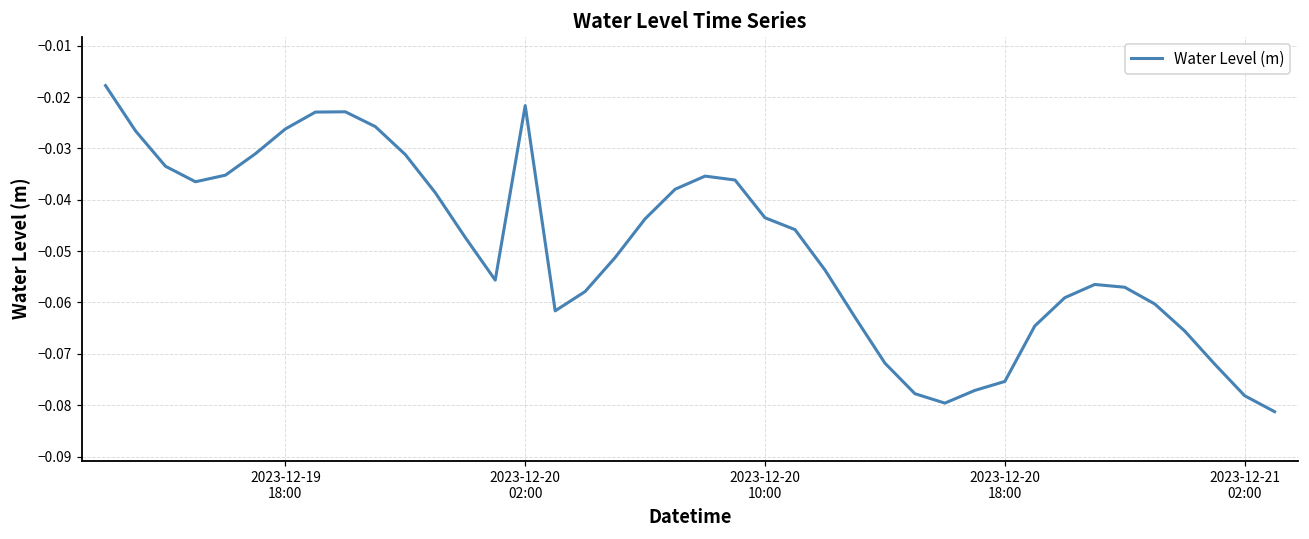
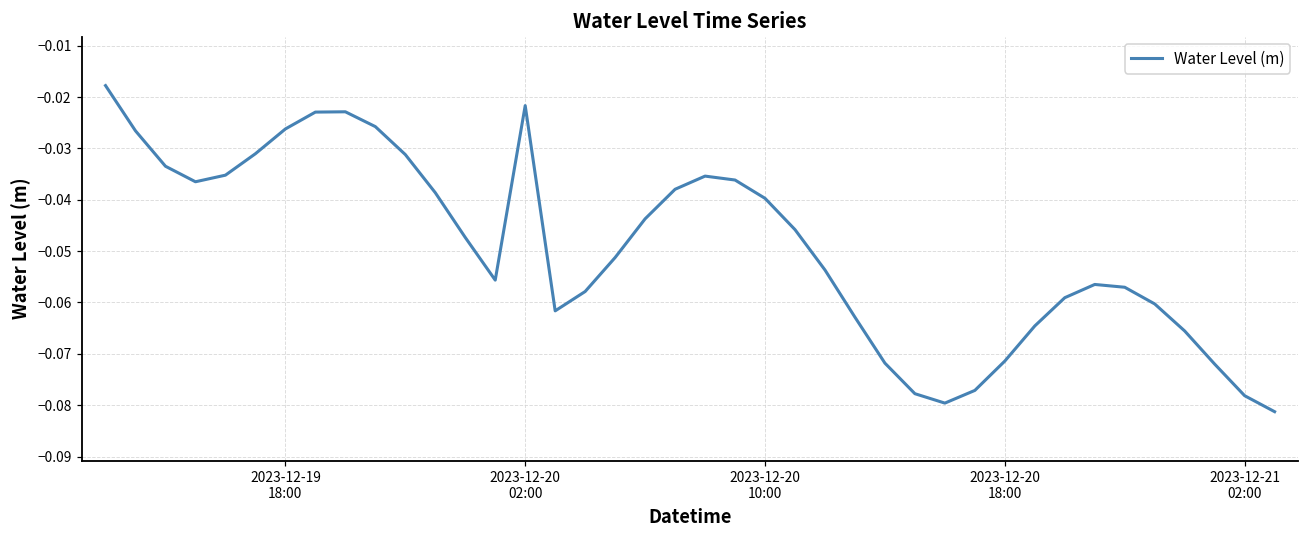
  {
    "2023-12-19 18:00": -0.026,
    "2023-12-20 02:00": -0.022,
-   "2023-12-20 10:00": -0.044,
-   "2023-12-20 18:00": -0.075,
+   "2023-12-20 10:00": -0.040,
+   "2023-12-20 18:00": -0.071,
    "2023-12-21 02:00": -0.078
  }
